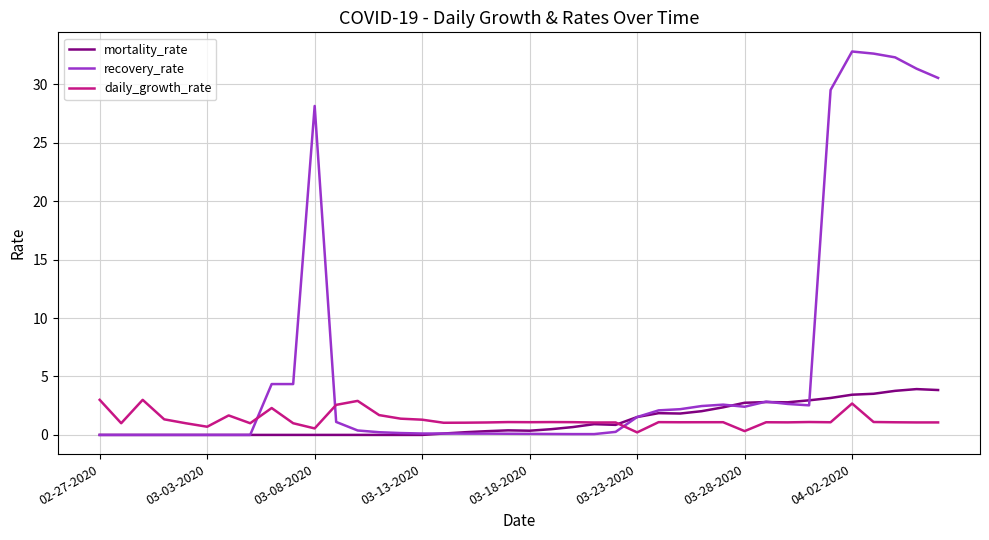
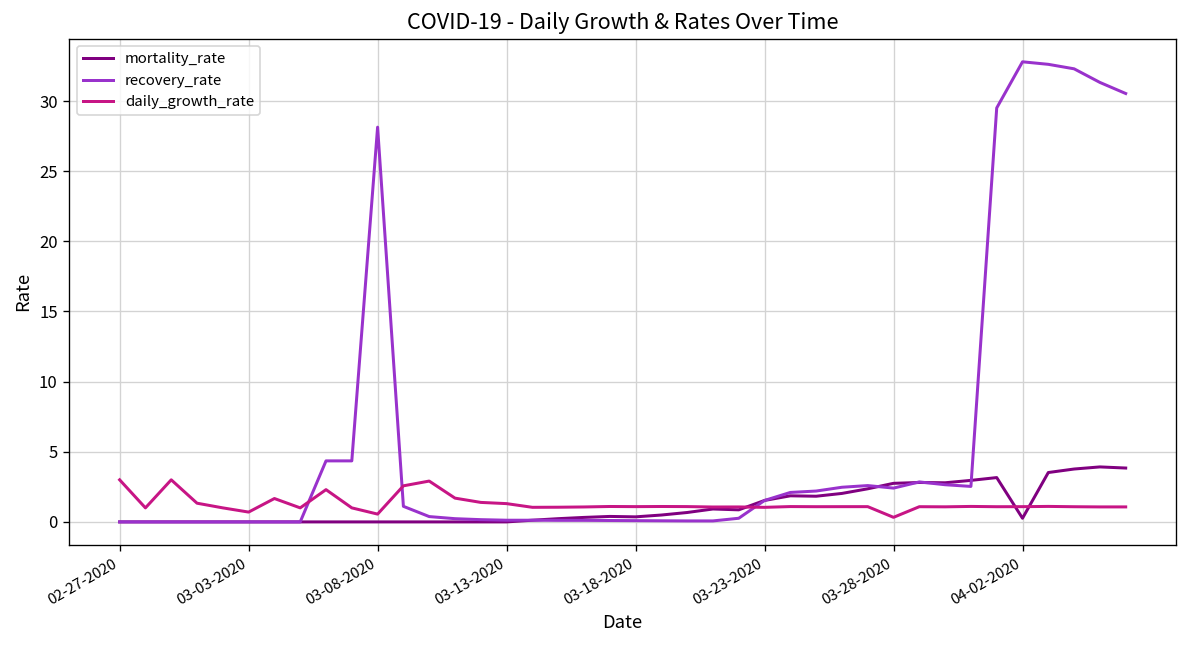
  {
    "mortality_rate": {
      "03-08-2020": 0.0,
      "03-18-2020": 0.4,
      "03-28-2020": 2.8,
-     "04-02-2020": 3.4
+     "04-02-2020": 0.3
    },
    "recovery_rate": {
      "03-08-2020": 28.1,
      "03-18-2020": 0.1,
      "03-28-2020": 2.4,
      "04-02-2020": 32.8
    },
    "daily_growth_rate": {
      "02-27-2020": 3.0,
      "03-03-2020": 0.7,
      "03-08-2020": 0.6,
      "03-13-2020": 1.3,
      "03-18-2020": 1.1,
-     "03-23-2020": 0.2,
+     "03-23-2020": 1.0,
      "03-28-2020": 0.3,
-     "04-02-2020": 2.7
+     "04-02-2020": 1.1
    }
  }
